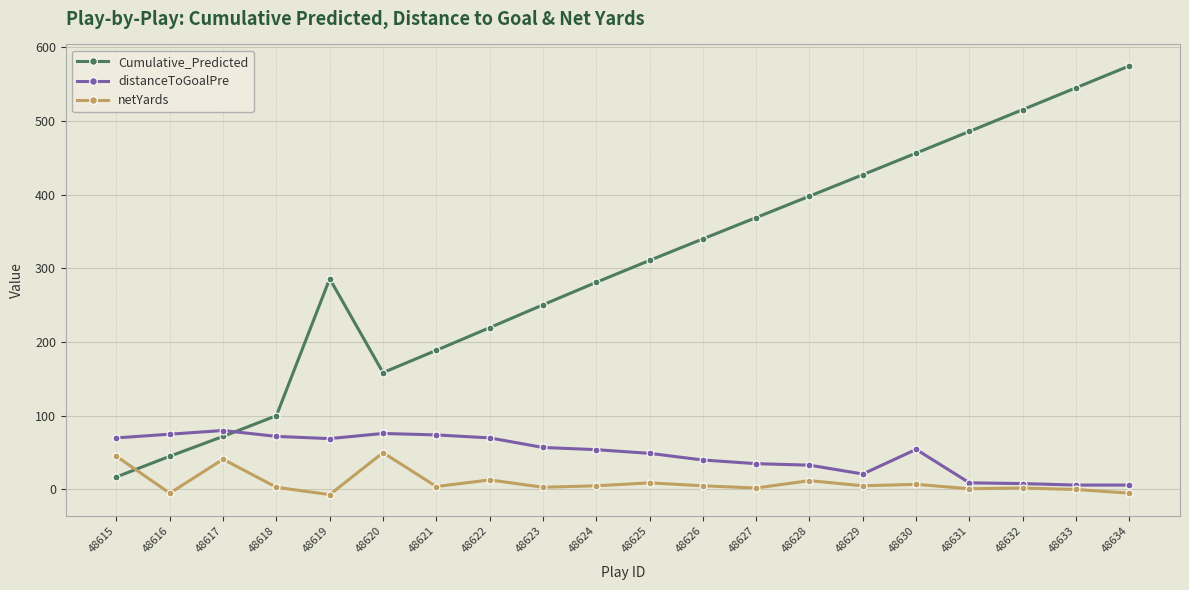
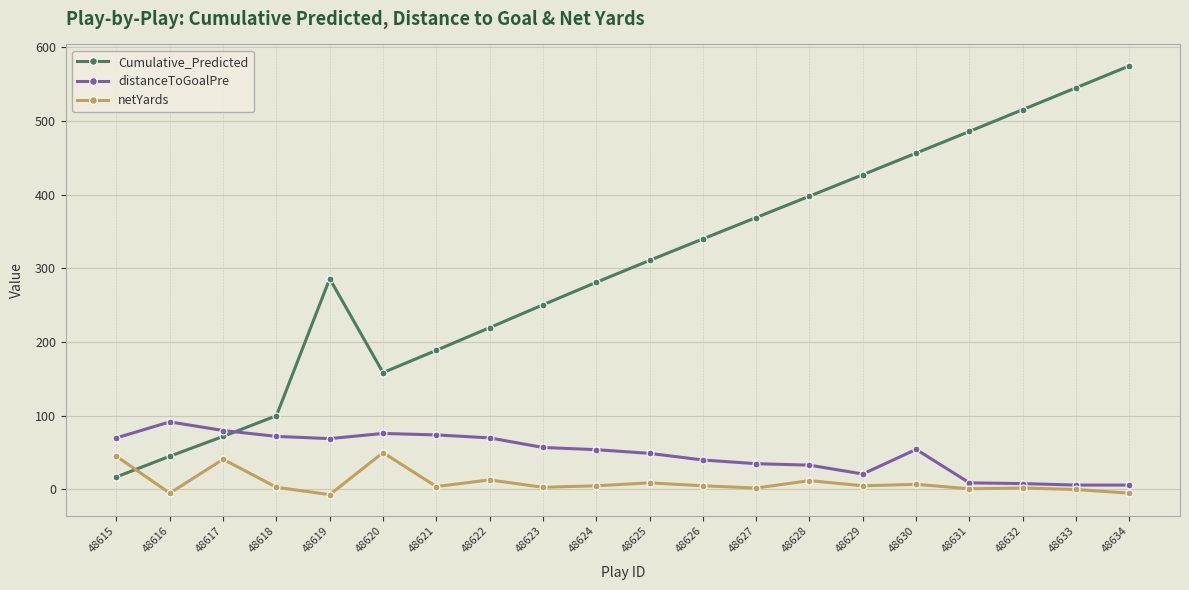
  {
    "Cumulative_Predicted": {
      "48615": 20,
      "48616": 50,
      "48617": 70,
      "48618": 100,
      "48619": 290,
      "48620": 160,
      "48621": 190,
      "48622": 220,
      "48623": 250,
      "48624": 280,
      "48625": 310,
      "48626": 340,
      "48627": 370,
      "48628": 400,
      "48629": 430,
      "48630": 460,
      "48631": 490,
      "48632": 520,
      "48633": 540,
      "48634": 570
    },
    "distanceToGoalPre": {
      "48615": 70,
-     "48616": 80,
+     "48616": 90,
      "48617": 80,
      "48618": 70,
      "48619": 70,
      "48620": 80,
      "48621": 70,
      "48622": 70,
      "48623": 60,
      "48624": 50,
      "48625": 50,
      "48626": 40,
      "48627": 40,
      "48628": 30,
      "48629": 20,
      "48630": 50,
      "48631": 10,
      "48632": 10,
      "48633": 10,
      "48634": 10
    },
    "netYards": {
      "48615": 50,
      "48616": -10,
      "48617": 40,
      "48618": 0,
      "48619": -10,
      "48620": 50,
      "48621": 0,
      "48622": 10,
      "48623": 0,
      "48624": 10,
      "48625": 10,
      "48626": 10,
      "48627": 0,
      "48628": 10,
      "48629": 10,
      "48630": 10,
      "48631": 0,
      "48632": 0,
      "48633": 0,
      "48634": -10
    }
  }
